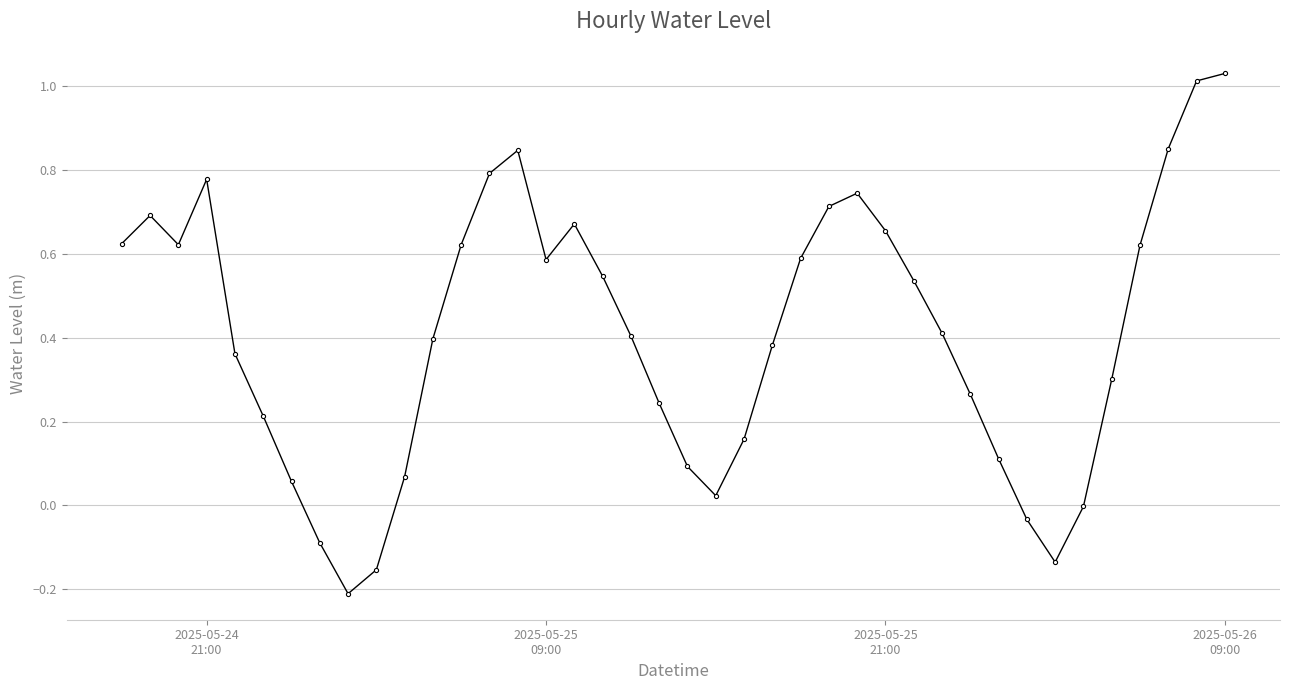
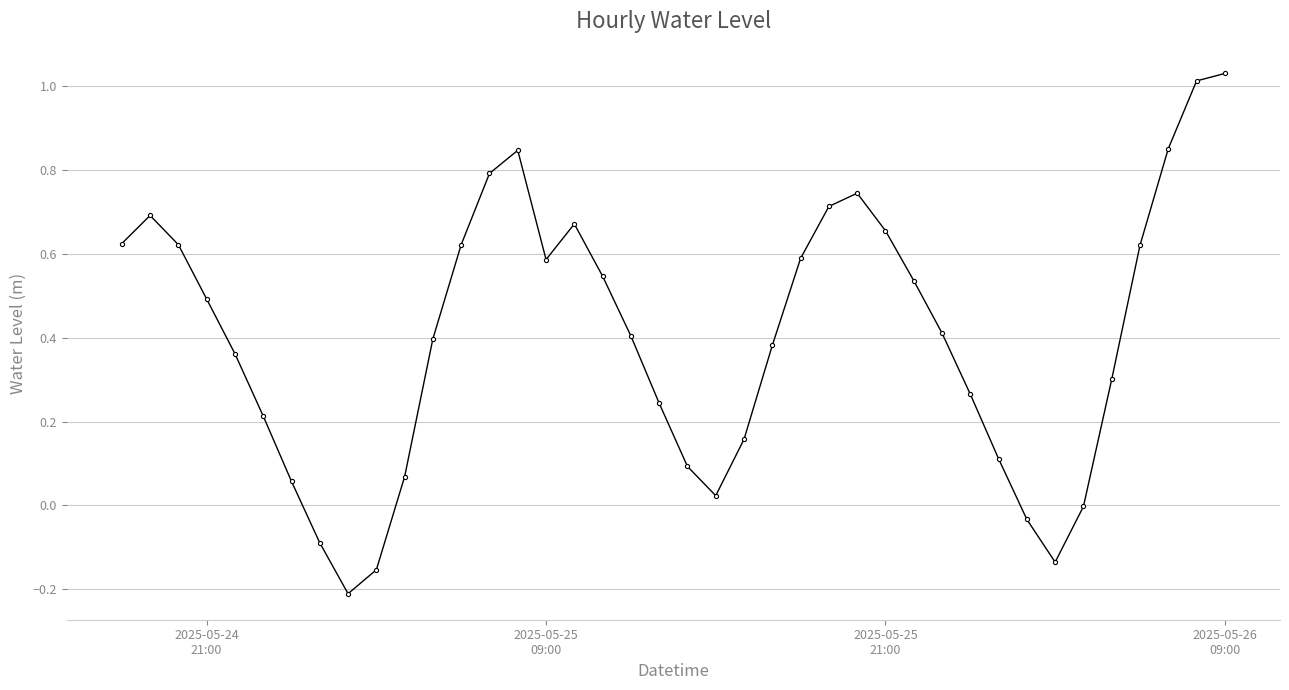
  {
-   "2025-05-24 21:00": 0.78,
+   "2025-05-24 21:00": 0.49,
    "2025-05-25 09:00": 0.59,
    "2025-05-25 21:00": 0.65,
    "2025-05-26 09:00": 1.03
  }
